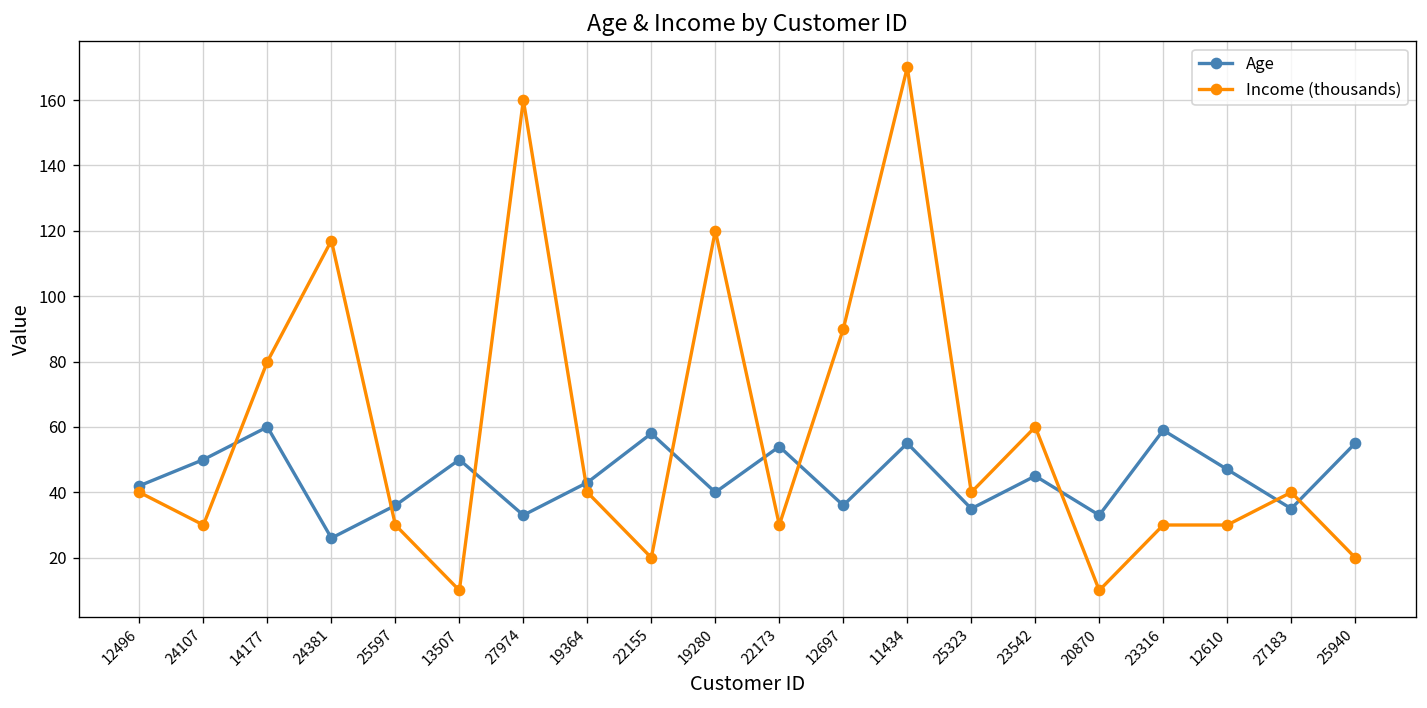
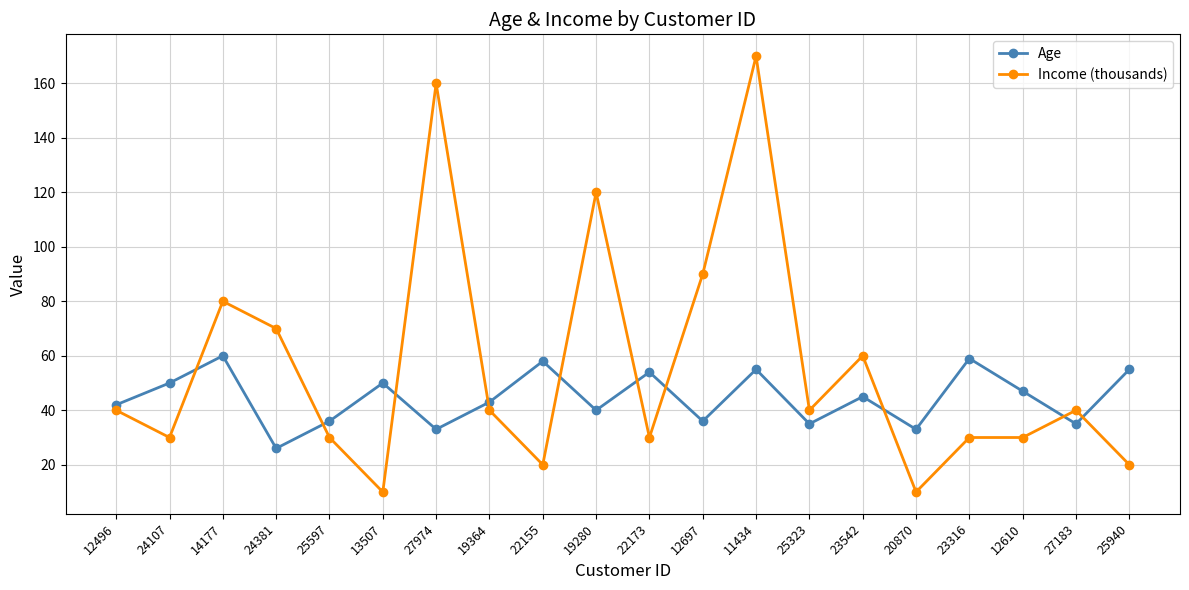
  {
    "Age": {
      "12496": 42,
      "24107": 50,
      "14177": 60,
      "24381": 26,
      "25597": 36,
      "13507": 50,
      "27974": 33,
      "19364": 43,
      "22155": 58,
      "19280": 40,
      "22173": 54,
      "12697": 36,
      "11434": 55,
      "25323": 35,
      "23542": 45,
      "20870": 33,
      "23316": 59,
      "12610": 47,
      "27183": 35,
      "25940": 55
    },
    "Income (thousands)": {
      "12496": 40,
      "24107": 30,
      "14177": 80,
-     "24381": 117,
+     "24381": 70,
      "25597": 30,
      "13507": 10,
      "27974": 160,
      "19364": 40,
      "22155": 20,
      "19280": 120,
      "22173": 30,
      "12697": 90,
      "11434": 170,
      "25323": 40,
      "23542": 60,
      "20870": 10,
      "23316": 30,
      "12610": 30,
      "27183": 40,
      "25940": 20
    }
  }
